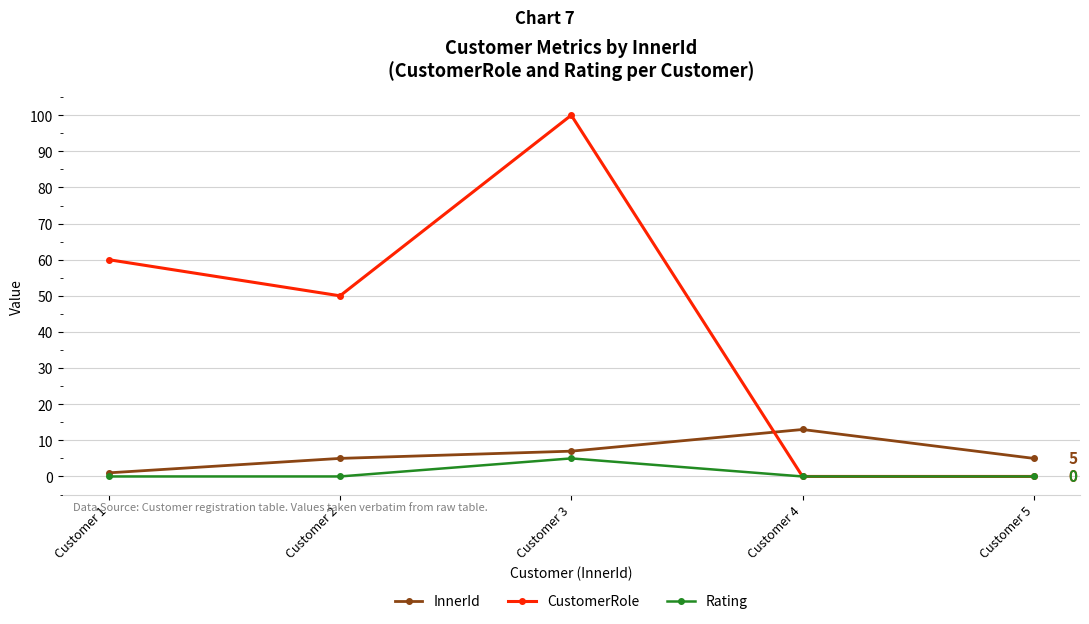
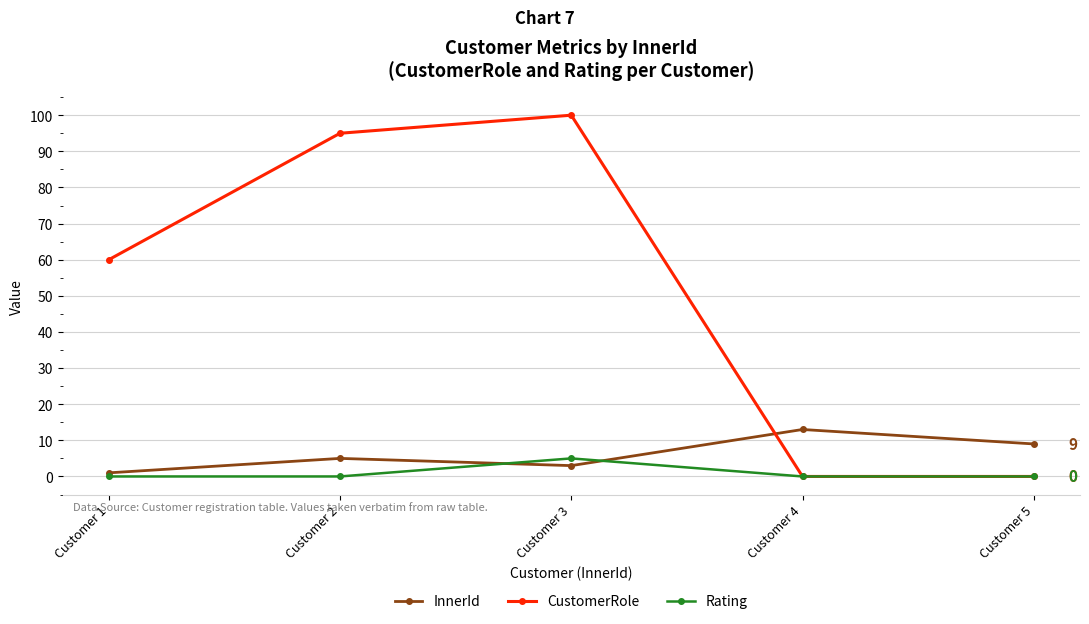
  {
    "InnerId": {
-     "Customer 3": 7,
-     "Customer 5": 5
+     "Customer 3": 3,
+     "Customer 5": 9
    },
    "CustomerRole": {
      "Customer 1": 60,
-     "Customer 2": 50,
+     "Customer 2": 95,
      "Customer 3": 100
    },
    "Rating": {
      "Customer 1": 0,
      "Customer 2": 0,
      "Customer 3": 5
    }
  }
